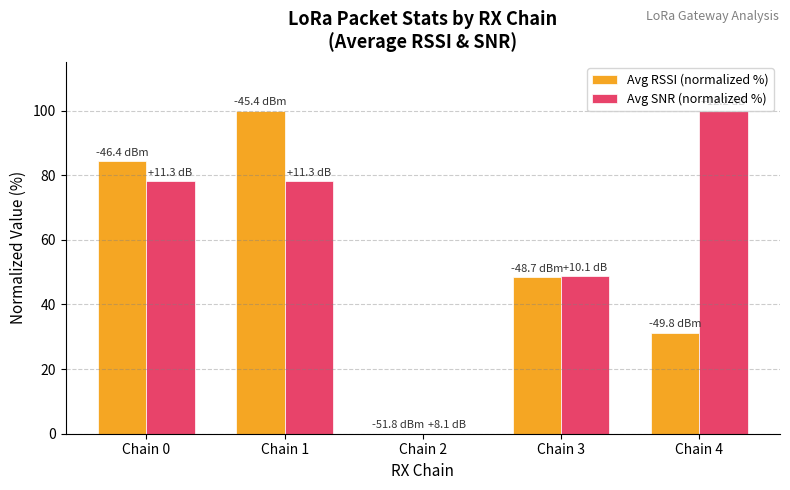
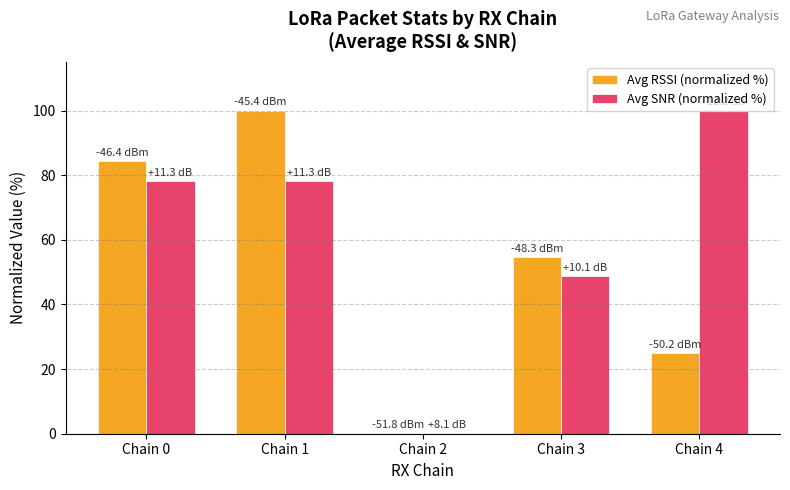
  {
    "Avg RSSI (normalized %)": {
-     "Chain 3": -48.7,
-     "Chain 4": -49.8
+     "Chain 3": -48.3,
+     "Chain 4": -50.2
    }
  }
